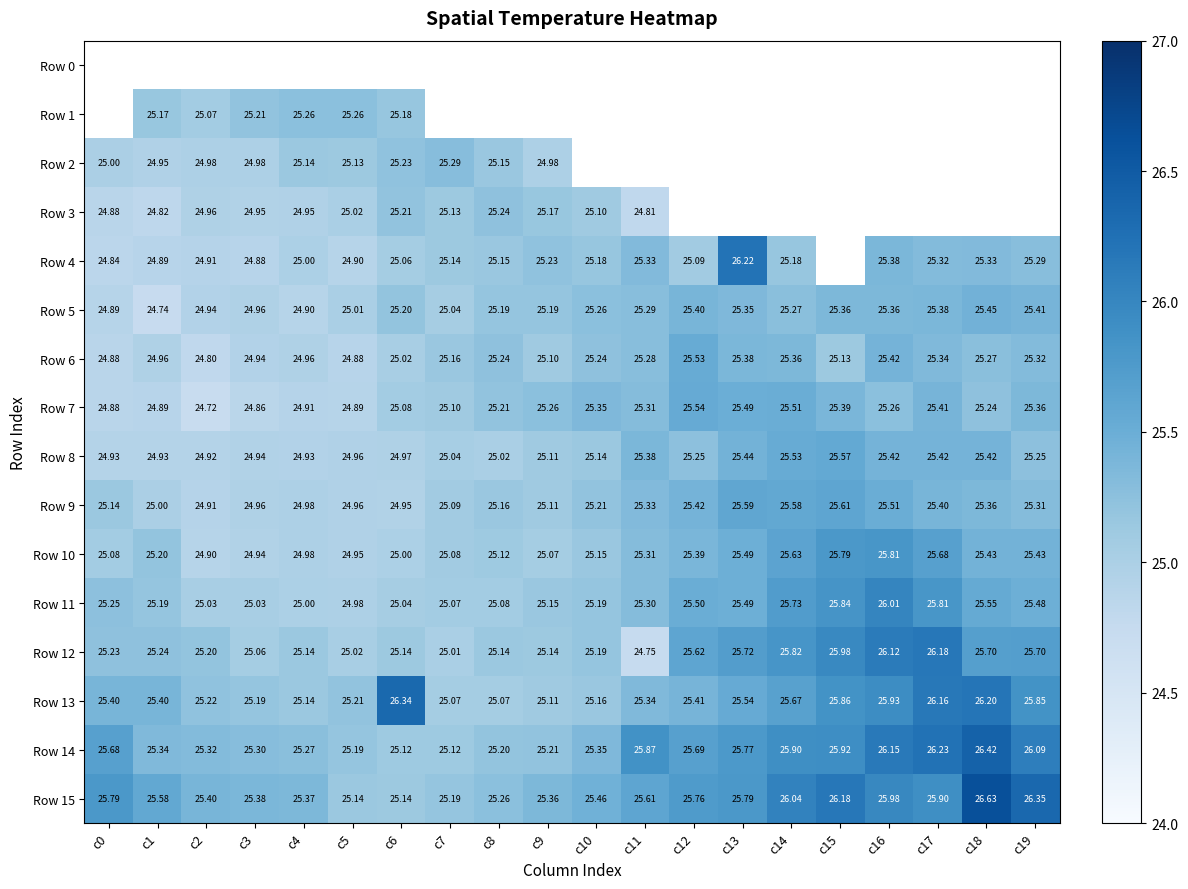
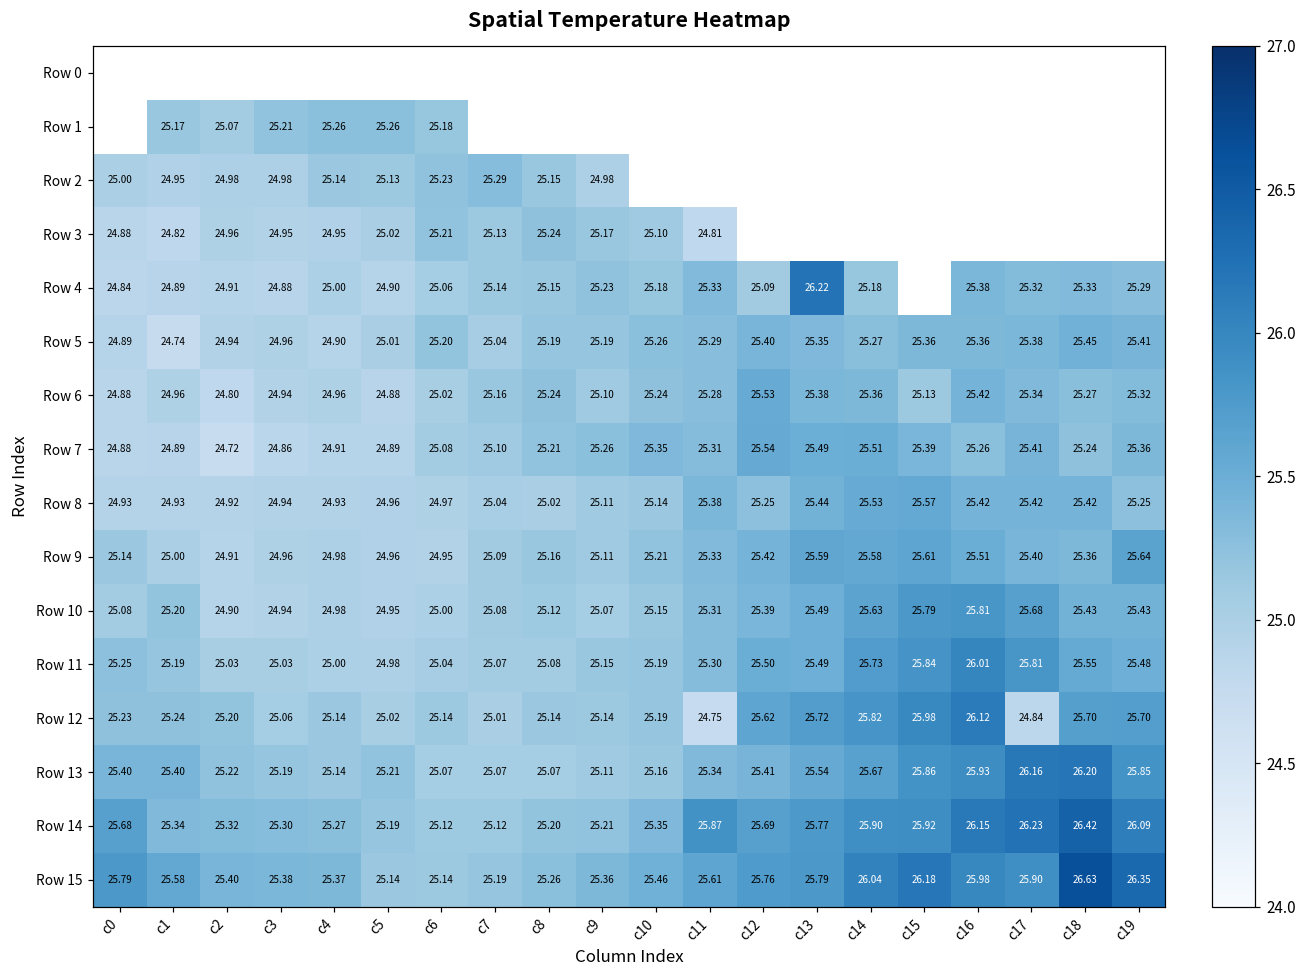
  {
    "Row 9": {
      "c0": 25.14,
      "c1": 25.00,
      "c2": 24.91,
      "c3": 24.96,
      "c4": 24.98,
      "c5": 24.96,
      "c6": 24.95,
      "c7": 25.09,
      "c8": 25.16,
      "c9": 25.11,
      "c10": 25.21,
      "c11": 25.33,
      "c12": 25.42,
      "c13": 25.59,
      "c14": 25.58,
      "c15": 25.61,
      "c16": 25.51,
      "c17": 25.40,
      "c18": 25.36,
-     "c19": 25.31
+     "c19": 25.64
    },
    "Row 12": {
      "c0": 25.23,
      "c1": 25.24,
      "c2": 25.20,
      "c3": 25.06,
      "c4": 25.14,
      "c5": 25.02,
      "c6": 25.14,
      "c7": 25.01,
      "c8": 25.14,
      "c9": 25.14,
      "c10": 25.19,
      "c11": 24.75,
      "c12": 25.62,
      "c13": 25.72,
      "c14": 25.82,
      "c15": 25.98,
      "c16": 26.12,
-     "c17": 26.18,
+     "c17": 24.84,
      "c18": 25.70,
      "c19": 25.70
    },
    "Row 13": {
      "c0": 25.40,
      "c1": 25.40,
      "c2": 25.22,
      "c3": 25.19,
      "c4": 25.14,
      "c5": 25.21,
-     "c6": 26.34,
+     "c6": 25.07,
      "c7": 25.07,
      "c8": 25.07,
      "c9": 25.11,
      "c10": 25.16,
      "c11": 25.34,
      "c12": 25.41,
      "c13": 25.54,
      "c14": 25.67,
      "c15": 25.86,
      "c16": 25.93,
      "c17": 26.16,
      "c18": 26.20,
      "c19": 25.85
    }
  }
